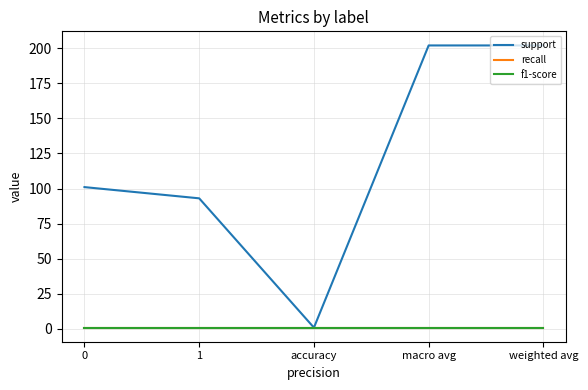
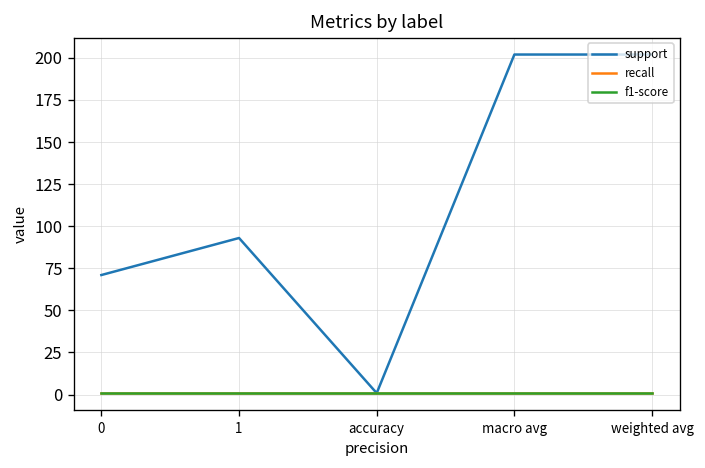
  {
    "support": {
-     "0": 101,
+     "0": 71,
      "1": 93,
      "macro avg": 202
    },
    "f1-score": {
      "0": 1,
      "1": 1,
      "macro avg": 1,
      "weighted avg": 1
    }
  }
